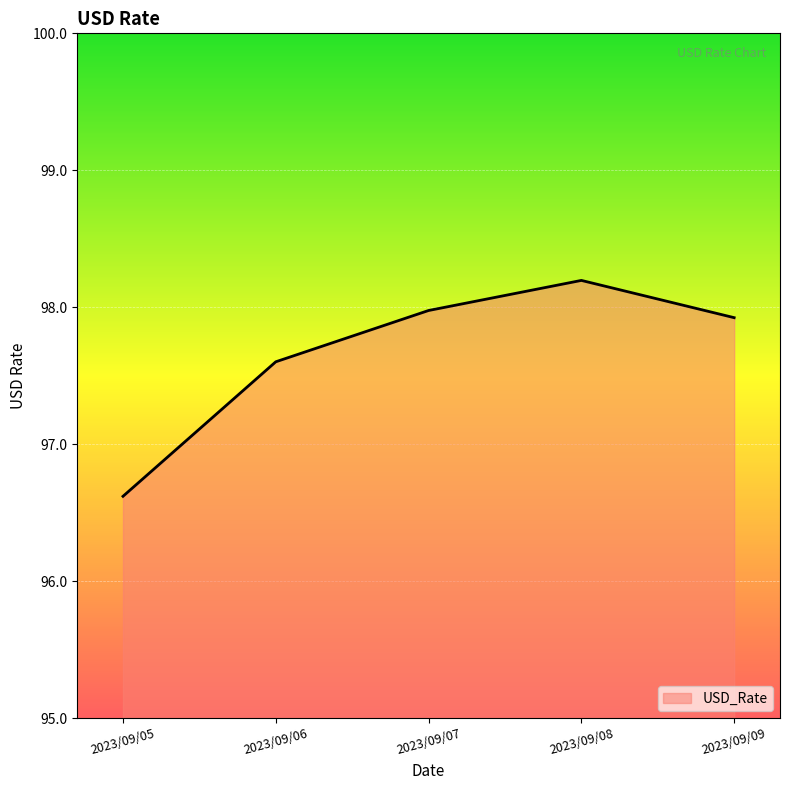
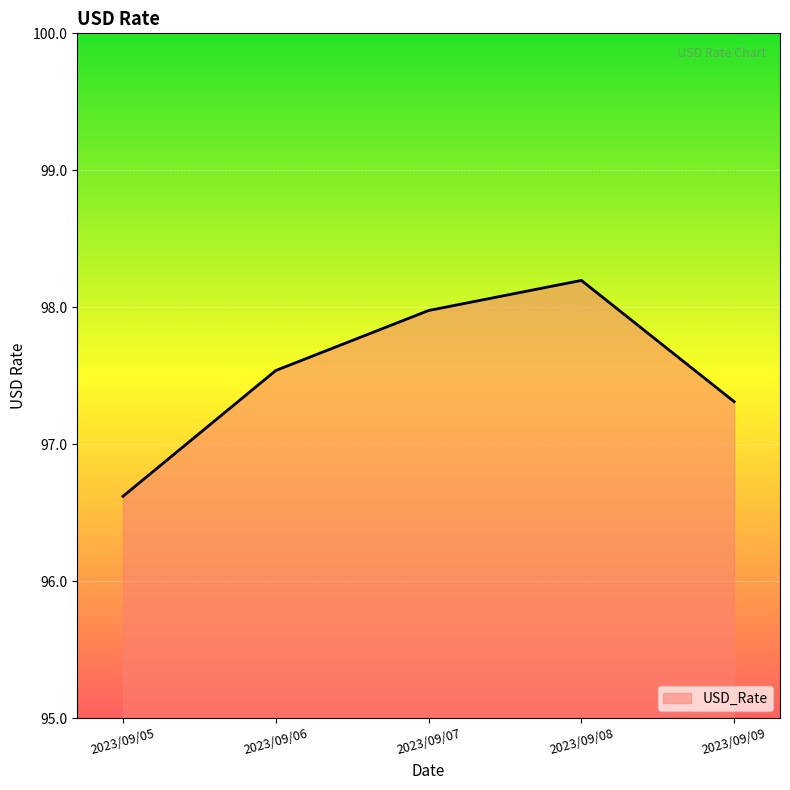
  {
    "2023/09/05": 96.62,
-   "2023/09/06": 97.60,
+   "2023/09/06": 97.54,
    "2023/09/07": 97.98,
    "2023/09/08": 98.20,
-   "2023/09/09": 97.92
+   "2023/09/09": 97.31
  }
